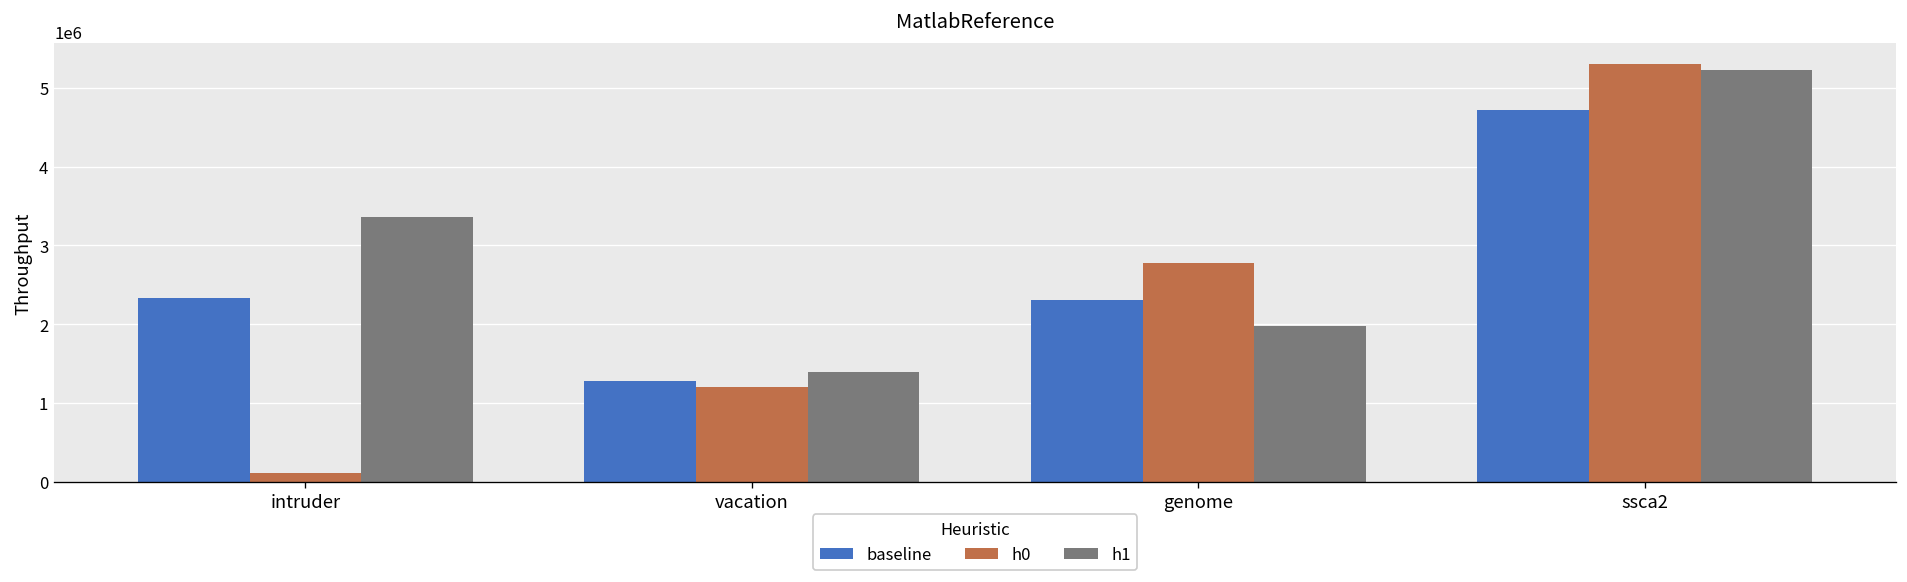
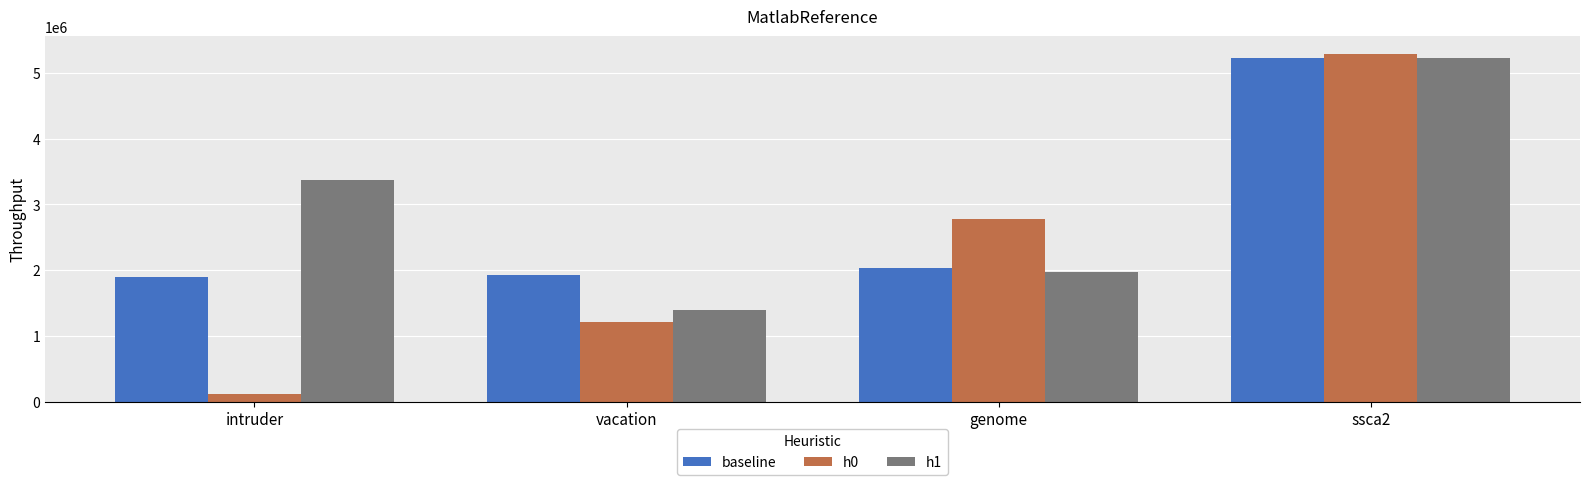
  {
    "baseline": {
-     "intruder": 2300000,
-     "vacation": 1300000,
-     "genome": 2300000,
-     "ssca2": 4700000
+     "intruder": 1900000,
+     "vacation": 1900000,
+     "genome": 2000000,
+     "ssca2": 5200000
    },
    "h0": {
      "intruder": 100000,
      "vacation": 1200000,
      "genome": 2800000,
      "ssca2": 5300000
    },
    "h1": {
      "intruder": 3400000,
      "vacation": 1400000,
      "genome": 2000000,
      "ssca2": 5200000
    }
  }
